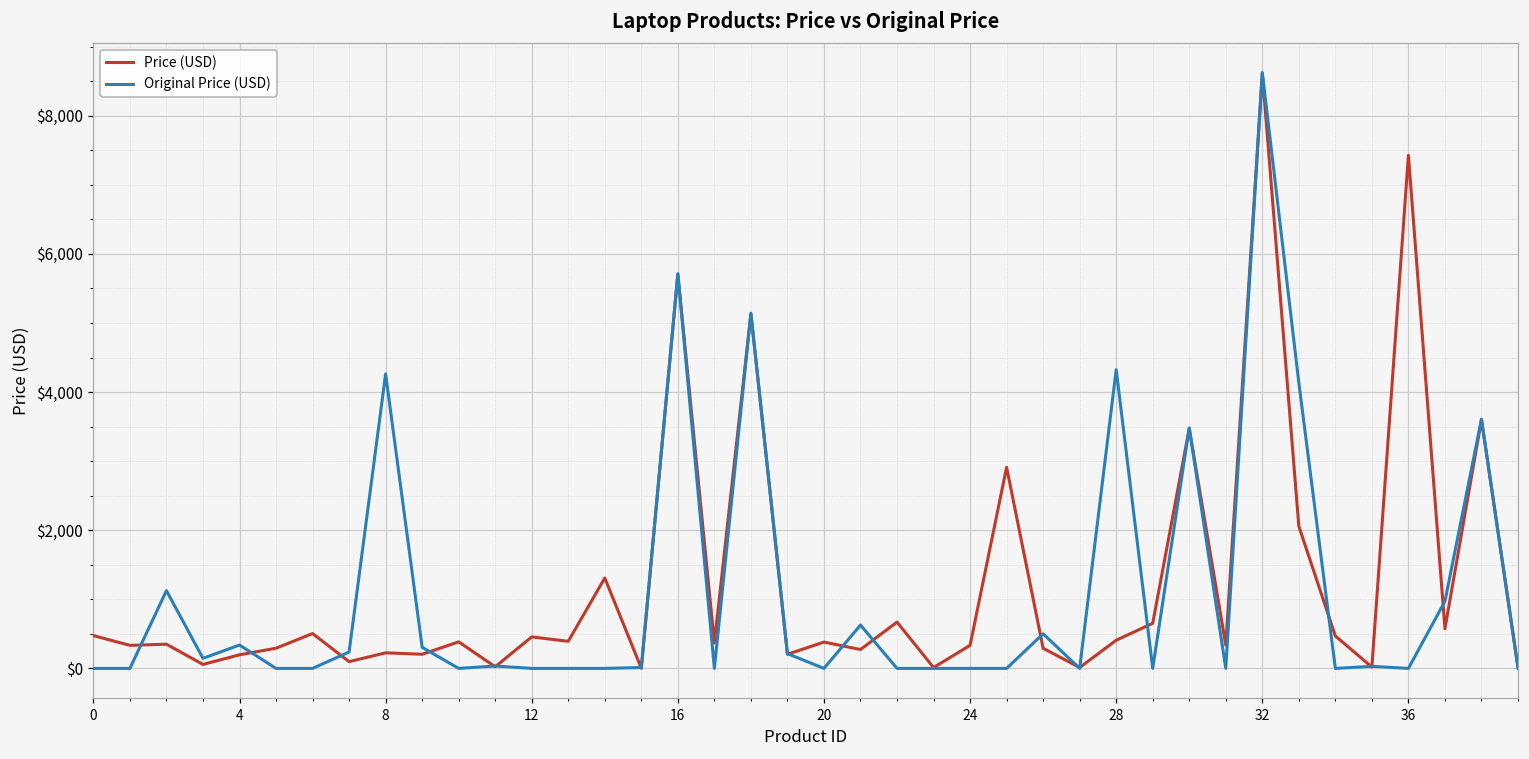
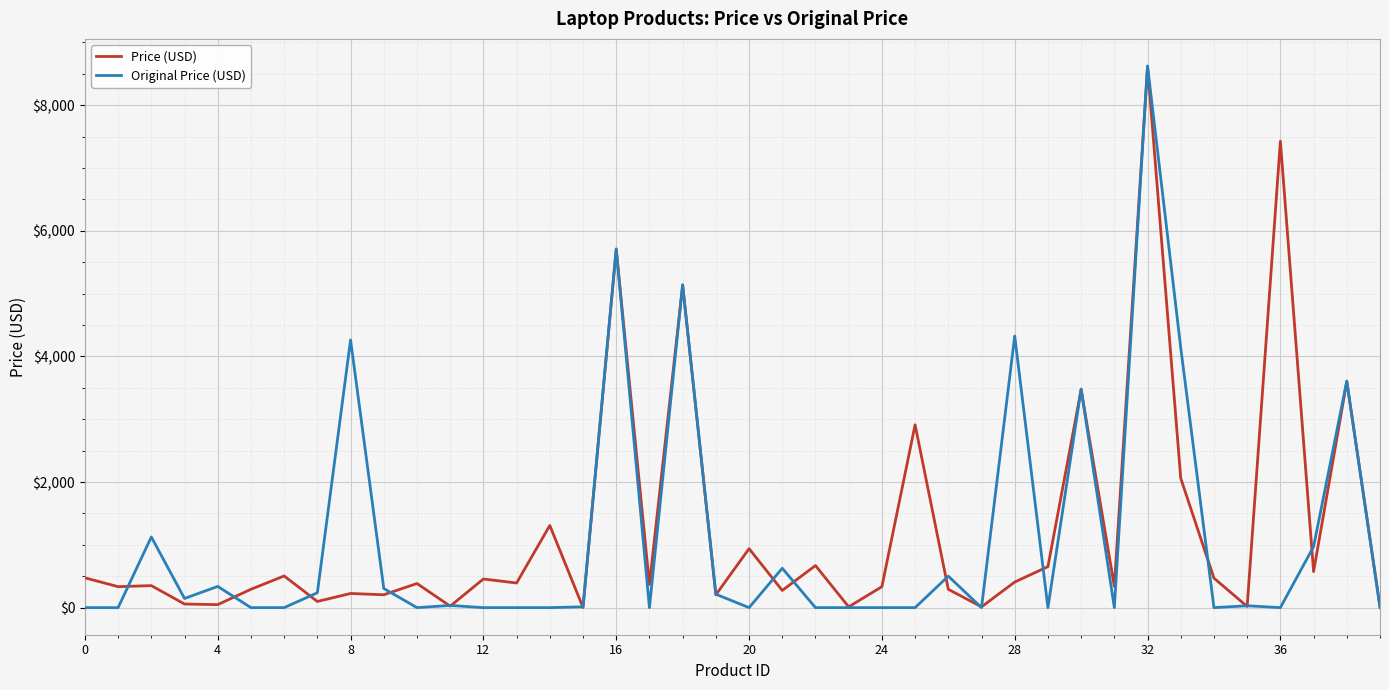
  {
    "Price (USD)": {
      "0": "$500",
-     "4": "$200",
+     "4": "$0",
      "8": "$200",
      "12": "$500",
-     "20": "$400",
+     "20": "$900",
      "24": "$300",
      "28": "$400",
      "36": "$7,400"
    },
    "Original Price (USD)": {
      "0": "$0",
      "4": "$300",
      "8": "$4,300",
      "12": "$0",
      "20": "$0",
      "24": "$0",
      "28": "$4,300",
      "36": "$0"
    }
  }
